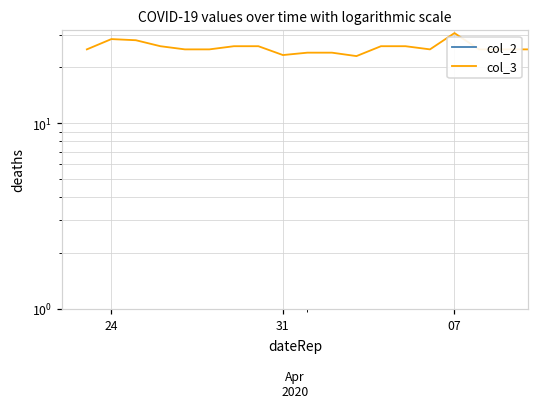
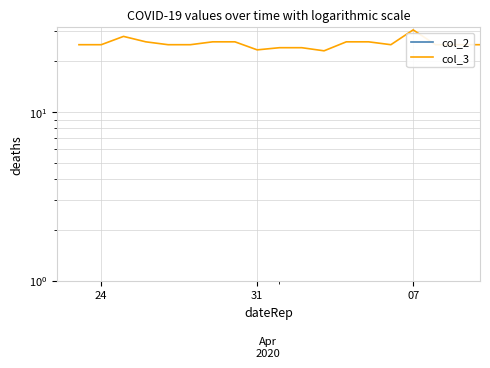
  {
    "col_3": {
-     "24": 28,
+     "24": 25,
      "31": 23,
      "07": 31
    }
  }
